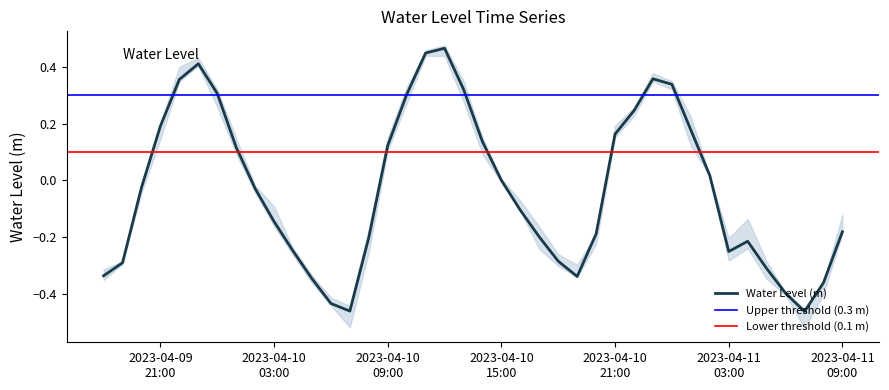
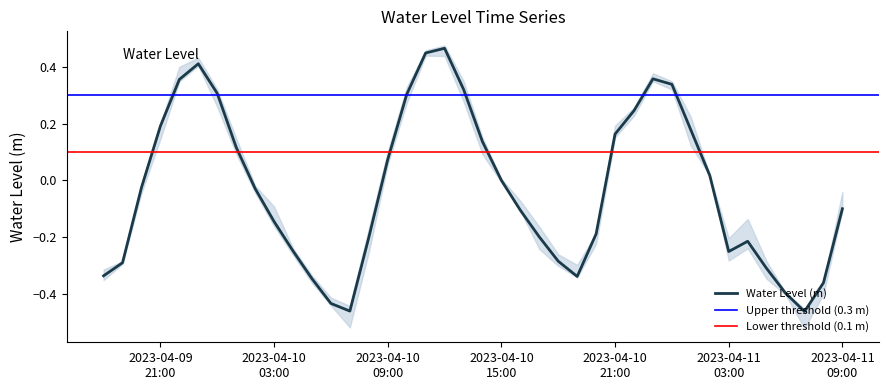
  {
    "Water Level (m)": {
      "2023-04-10 03:00": -0.14,
-     "2023-04-10 09:00": 0.12,
+     "2023-04-10 09:00": 0.07,
      "2023-04-10 21:00": 0.16,
      "2023-04-11 03:00": -0.25,
-     "2023-04-11 09:00": -0.18
+     "2023-04-11 09:00": -0.10
    }
  }
